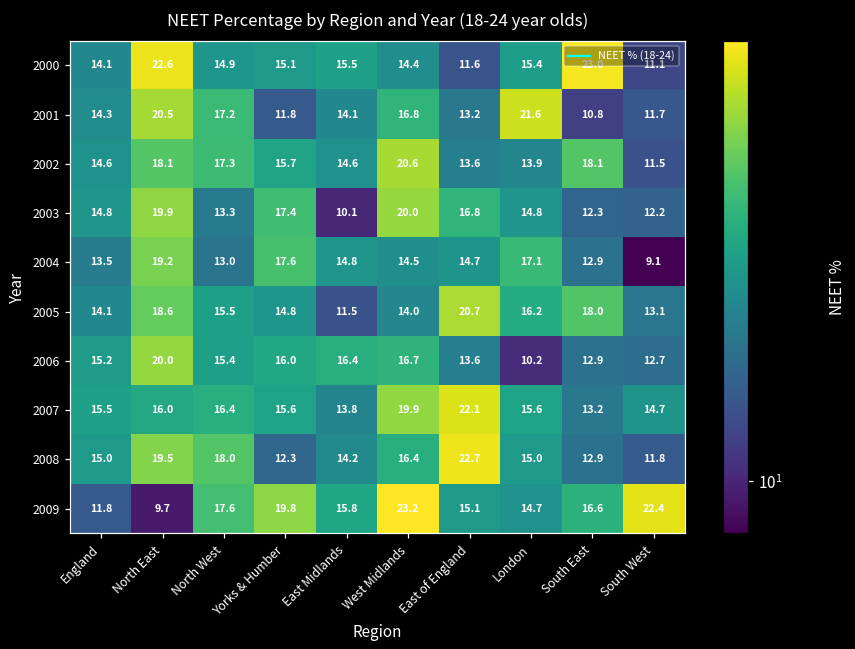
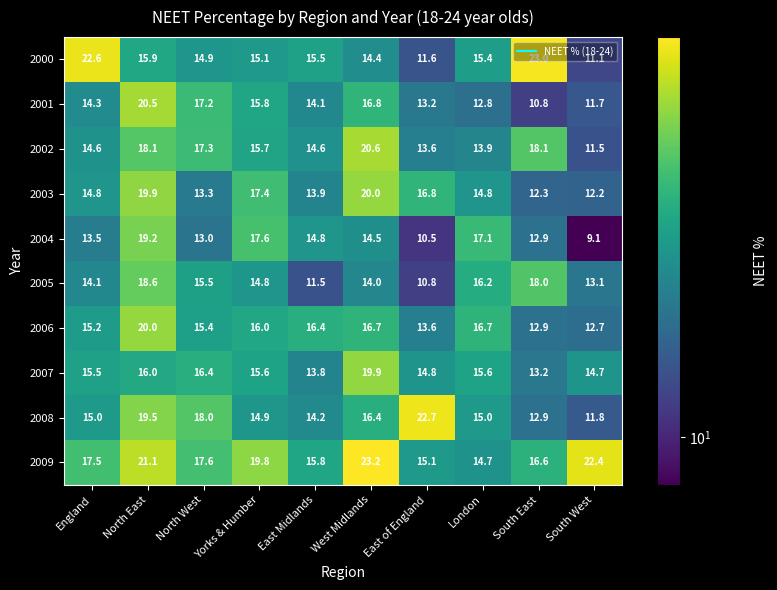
  {
    "2000": {
-     "England": 14.1,
-     "North East": 22.6,
+     "England": 22.6,
+     "North East": 15.9,
      "North West": 14.9,
      "Yorks & Humber": 15.1,
      "East Midlands": 15.5,
      "West Midlands": 14.4,
      "East of England": 11.6,
      "London": 15.4
    },
    "2001": {
      "England": 14.3,
      "North East": 20.5,
      "North West": 17.2,
-     "Yorks & Humber": 11.8,
+     "Yorks & Humber": 15.8,
      "East Midlands": 14.1,
      "West Midlands": 16.8,
      "East of England": 13.2,
-     "London": 21.6,
+     "London": 12.8,
      "South East": 10.8,
      "South West": 11.7
    },
    "2002": {
      "England": 14.6,
      "North East": 18.1,
      "North West": 17.3,
      "Yorks & Humber": 15.7,
      "East Midlands": 14.6,
      "West Midlands": 20.6,
      "East of England": 13.6,
      "London": 13.9,
      "South East": 18.1,
      "South West": 11.5
    },
    "2003": {
      "England": 14.8,
      "North East": 19.9,
      "North West": 13.3,
      "Yorks & Humber": 17.4,
-     "East Midlands": 10.1,
+     "East Midlands": 13.9,
      "West Midlands": 20.0,
      "East of England": 16.8,
      "London": 14.8,
      "South East": 12.3,
      "South West": 12.2
    },
    "2004": {
      "England": 13.5,
      "North East": 19.2,
      "North West": 13.0,
      "Yorks & Humber": 17.6,
      "East Midlands": 14.8,
      "West Midlands": 14.5,
-     "East of England": 14.7,
+     "East of England": 10.5,
      "London": 17.1,
      "South East": 12.9,
      "South West": 9.1
    },
    "2005": {
      "England": 14.1,
      "North East": 18.6,
      "North West": 15.5,
      "Yorks & Humber": 14.8,
      "East Midlands": 11.5,
      "West Midlands": 14.0,
-     "East of England": 20.7,
+     "East of England": 10.8,
      "London": 16.2,
      "South East": 18.0,
      "South West": 13.1
    },
    "2006": {
      "England": 15.2,
      "North East": 20.0,
      "North West": 15.4,
      "Yorks & Humber": 16.0,
      "East Midlands": 16.4,
      "West Midlands": 16.7,
      "East of England": 13.6,
-     "London": 10.2,
+     "London": 16.7,
      "South East": 12.9,
      "South West": 12.7
    },
    "2007": {
      "England": 15.5,
      "North East": 16.0,
      "North West": 16.4,
      "Yorks & Humber": 15.6,
      "East Midlands": 13.8,
      "West Midlands": 19.9,
-     "East of England": 22.1,
+     "East of England": 14.8,
      "London": 15.6,
      "South East": 13.2,
      "South West": 14.7
    },
    "2008": {
      "England": 15.0,
      "North East": 19.5,
      "North West": 18.0,
-     "Yorks & Humber": 12.3,
+     "Yorks & Humber": 14.9,
      "East Midlands": 14.2,
      "West Midlands": 16.4,
      "East of England": 22.7,
      "London": 15.0,
      "South East": 12.9,
      "South West": 11.8
    },
    "2009": {
-     "England": 11.8,
-     "North East": 9.7,
+     "England": 17.5,
+     "North East": 21.1,
      "North West": 17.6,
      "Yorks & Humber": 19.8,
      "East Midlands": 15.8,
      "West Midlands": 23.2,
      "East of England": 15.1,
      "London": 14.7,
      "South East": 16.6,
      "South West": 22.4
    }
  }
